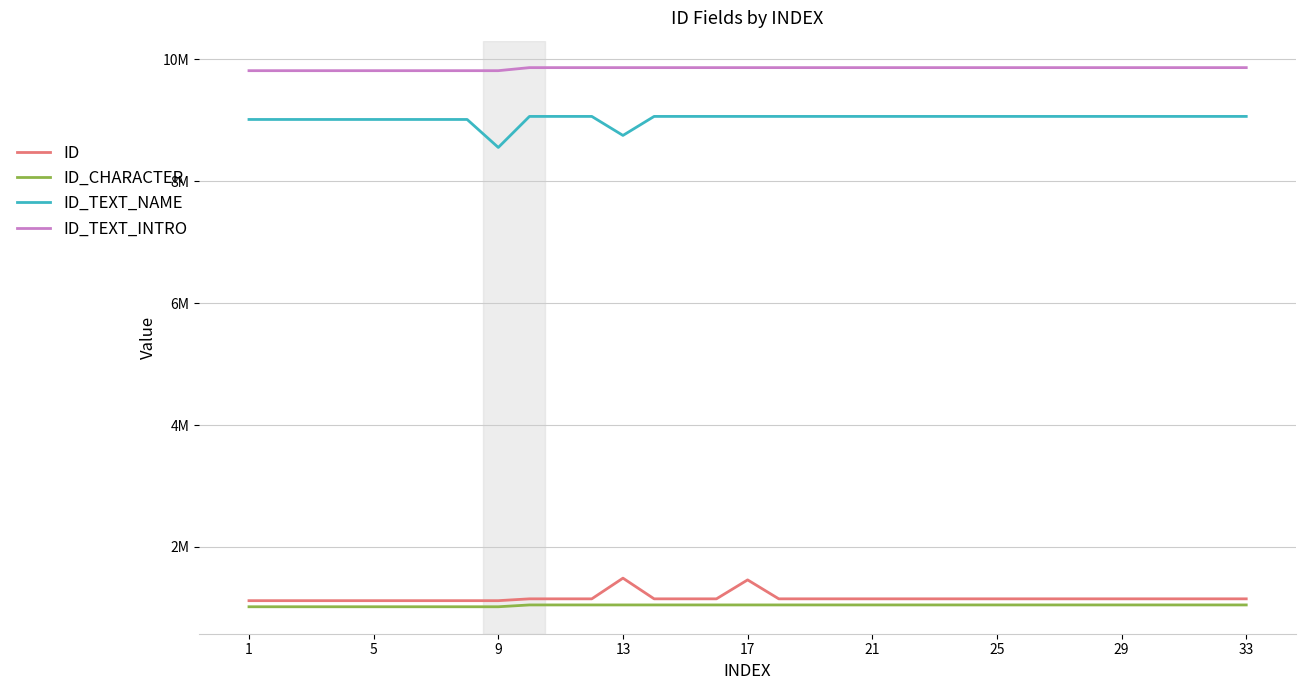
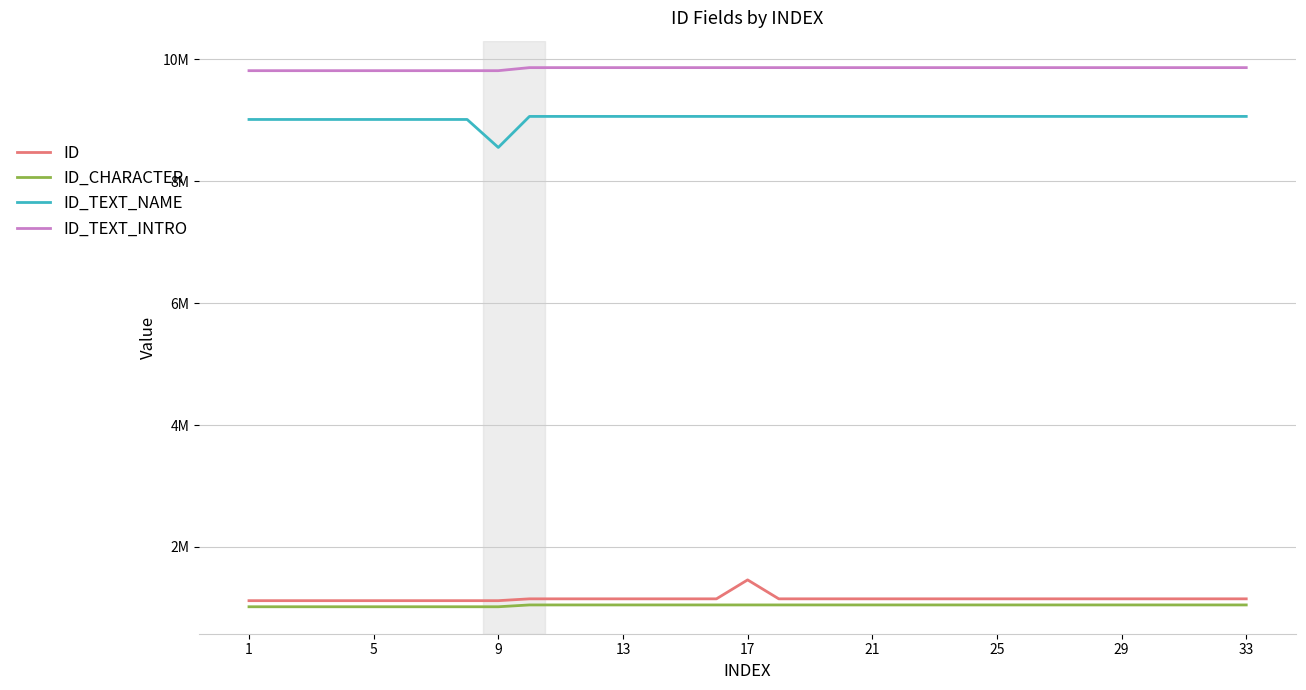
  {
    "ID": {
      "1": 1100000,
      "5": 1100000,
      "9": 1100000,
-     "13": 1500000,
+     "13": 1200000,
      "17": 1500000,
      "21": 1200000,
      "25": 1200000,
      "29": 1200000,
      "33": 1200000
    },
    "ID_CHARACTER": {
      "1": 1000000,
      "5": 1000000,
      "9": 1000000,
      "13": 1100000,
      "17": 1100000,
      "21": 1100000,
      "25": 1100000,
      "29": 1100000,
      "33": 1100000
    },
    "ID_TEXT_NAME": {
      "1": 9000000,
      "5": 9000000,
      "9": 8600000,
-     "13": 8700000,
+     "13": 9100000,
      "17": 9100000,
      "21": 9100000,
      "25": 9100000,
      "29": 9100000,
      "33": 9100000
    },
    "ID_TEXT_INTRO": {
      "1": 9800000,
      "5": 9800000,
      "9": 9800000,
      "13": 9900000,
      "17": 9900000,
      "21": 9900000,
      "25": 9900000,
      "29": 9900000,
      "33": 9900000
    }
  }
